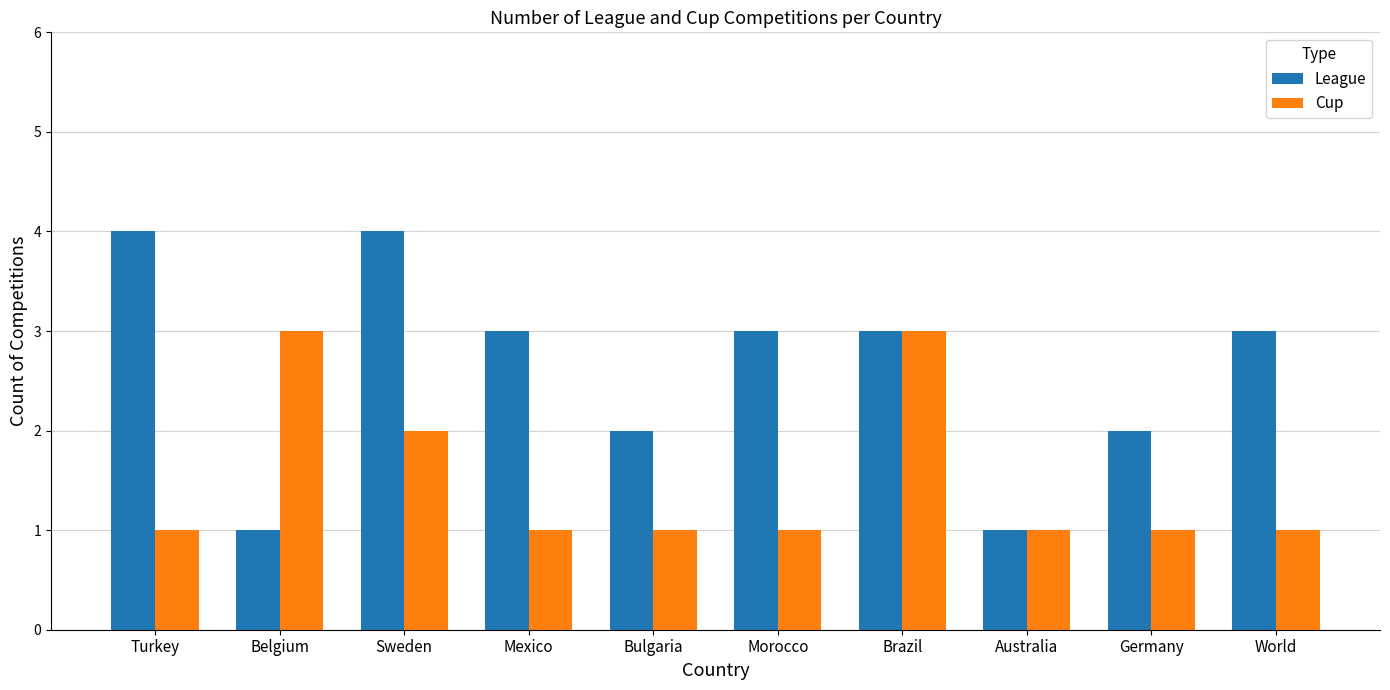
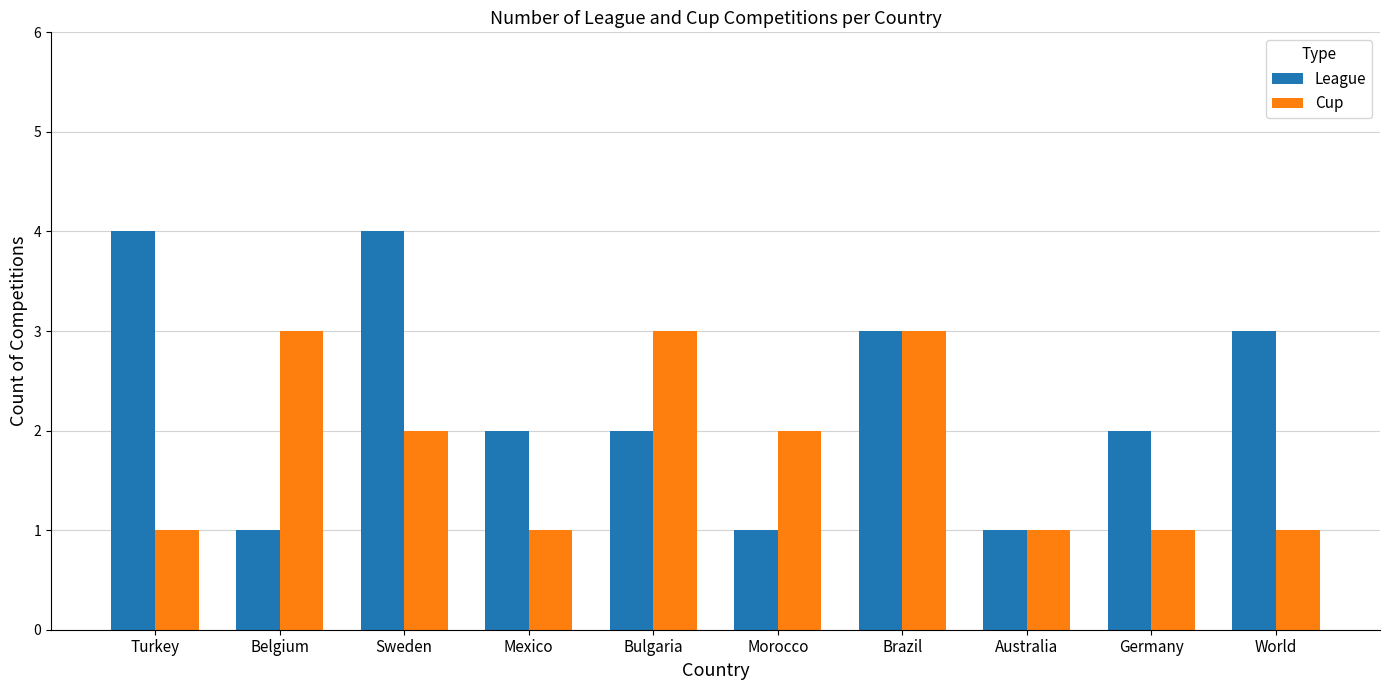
  {
    "League": {
      "Turkey": 4,
      "Belgium": 1,
      "Sweden": 4,
-     "Mexico": 3,
+     "Mexico": 2,
      "Bulgaria": 2,
-     "Morocco": 3,
+     "Morocco": 1,
      "Brazil": 3,
      "Australia": 1,
      "Germany": 2,
      "World": 3
    },
    "Cup": {
      "Turkey": 1,
      "Belgium": 3,
      "Sweden": 2,
      "Mexico": 1,
-     "Bulgaria": 1,
-     "Morocco": 1,
+     "Bulgaria": 3,
+     "Morocco": 2,
      "Brazil": 3,
      "Australia": 1,
      "Germany": 1,
      "World": 1
    }
  }
